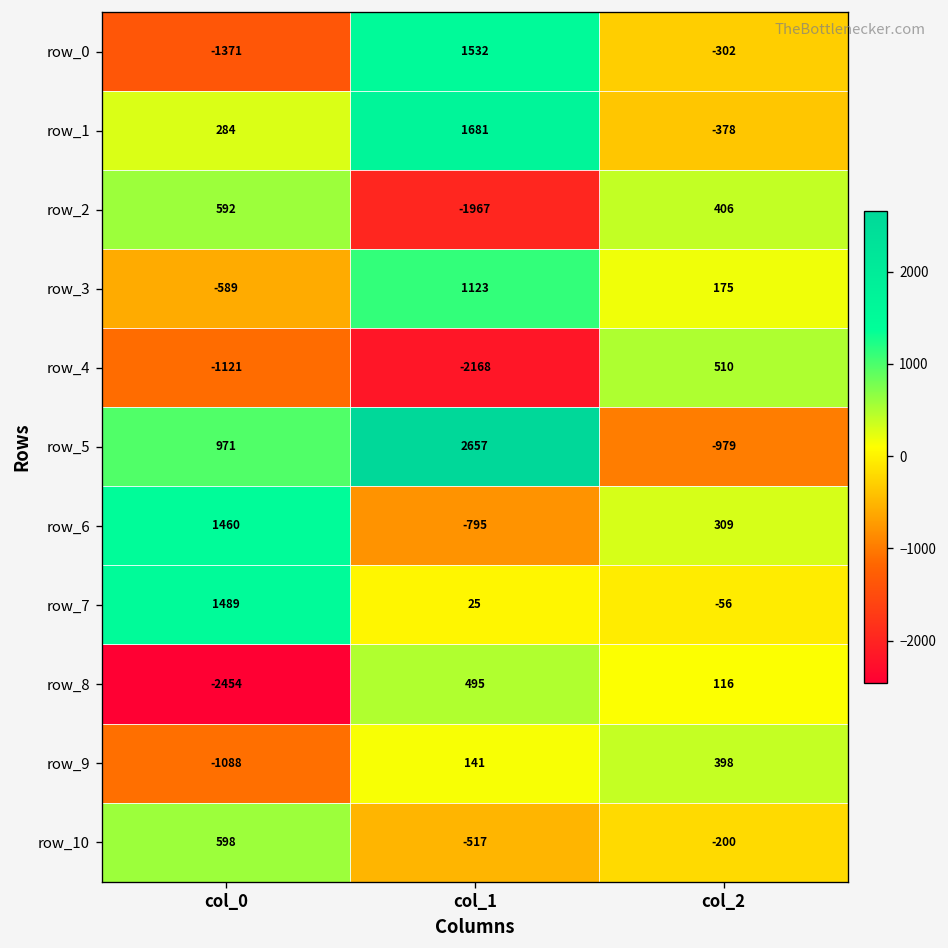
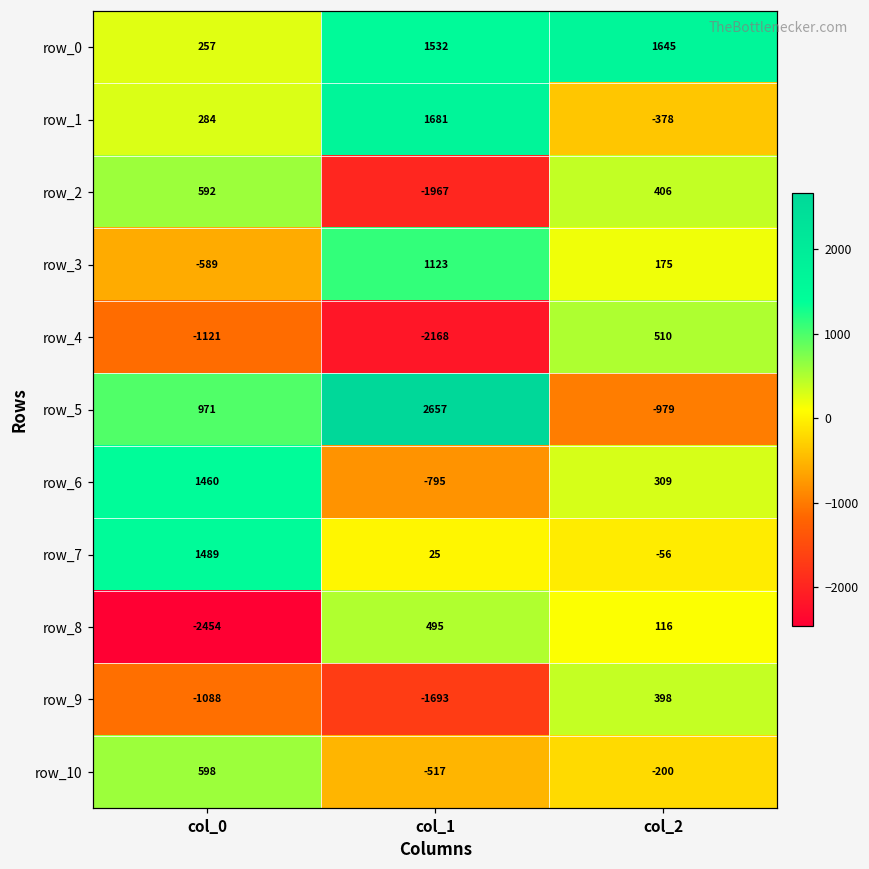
  {
    "row_0": {
-     "col_0": -1371,
+     "col_0": 257,
      "col_1": 1532,
-     "col_2": -302
+     "col_2": 1645
    },
    "row_1": {
      "col_0": 284,
      "col_1": 1681,
      "col_2": -378
    },
    "row_2": {
      "col_0": 592,
      "col_1": -1967,
      "col_2": 406
    },
    "row_3": {
      "col_0": -589,
      "col_1": 1123,
      "col_2": 175
    },
    "row_4": {
      "col_0": -1121,
      "col_1": -2168,
      "col_2": 510
    },
    "row_5": {
      "col_0": 971,
      "col_1": 2657,
      "col_2": -979
    },
    "row_6": {
      "col_0": 1460,
      "col_1": -795,
      "col_2": 309
    },
    "row_7": {
      "col_0": 1489,
      "col_1": 25,
      "col_2": -56
    },
    "row_8": {
      "col_0": -2454,
      "col_1": 495,
      "col_2": 116
    },
    "row_9": {
      "col_0": -1088,
-     "col_1": 141,
+     "col_1": -1693,
      "col_2": 398
    },
    "row_10": {
      "col_0": 598,
      "col_1": -517,
      "col_2": -200
    }
  }
